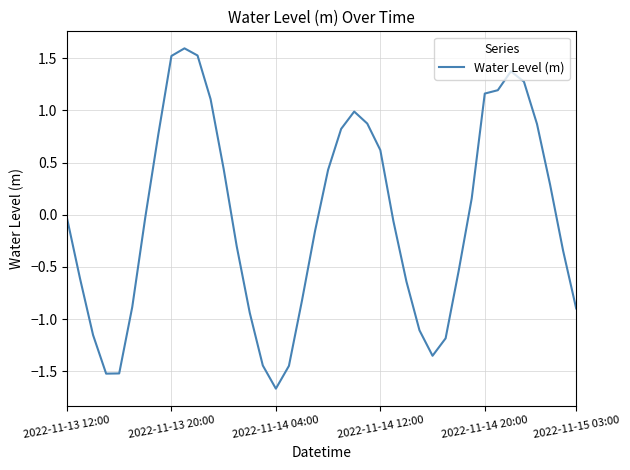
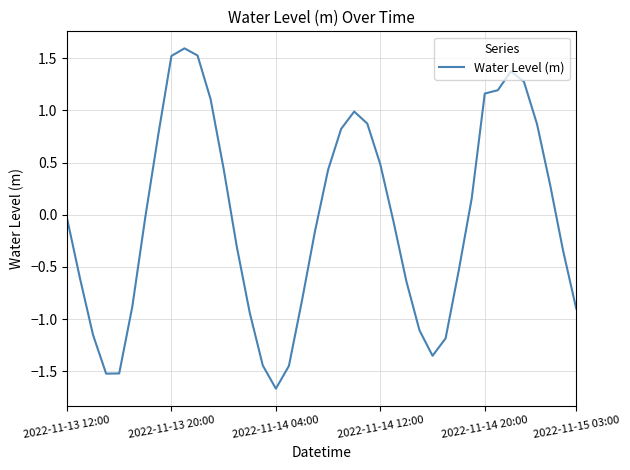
  {
    "2022-11-13 12:00": -0.03,
    "2022-11-13 20:00": 1.52,
    "2022-11-14 04:00": -1.67,
-   "2022-11-14 12:00": 0.62,
+   "2022-11-14 12:00": 0.48,
    "2022-11-14 20:00": 1.16,
    "2022-11-15 03:00": -0.90
  }
